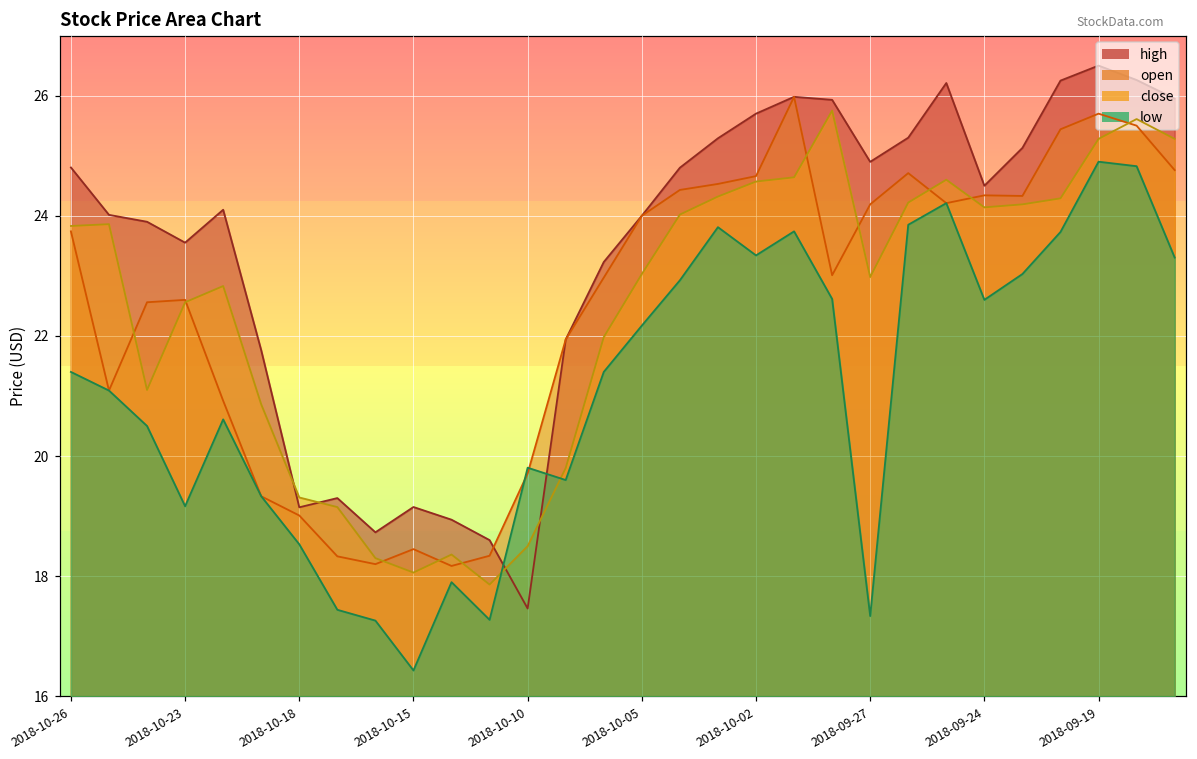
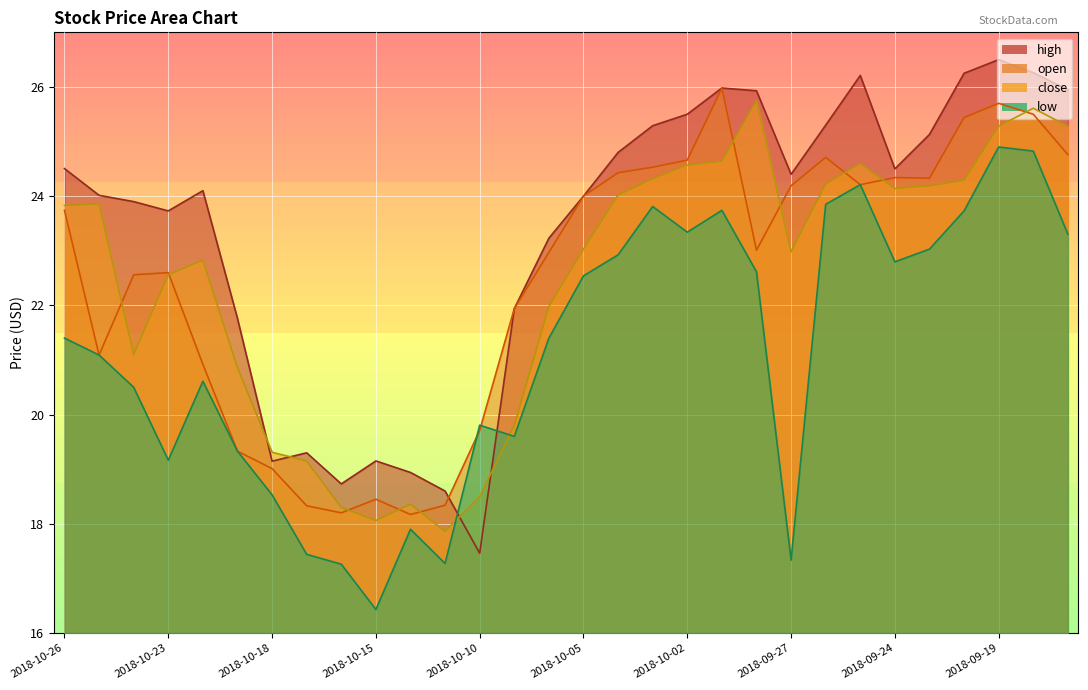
  {
    "high": {
-     "2018-10-26": 24.8,
-     "2018-10-23": 23.6,
+     "2018-10-26": 24.5,
+     "2018-10-23": 23.7,
      "2018-10-18": 19.1,
      "2018-10-15": 19.2,
      "2018-10-10": 17.5,
-     "2018-10-02": 25.7,
-     "2018-09-27": 24.9,
+     "2018-10-02": 25.5,
+     "2018-09-27": 24.4,
      "2018-09-24": 24.5
    },
    "low": {
      "2018-10-26": 21.4,
      "2018-10-23": 19.2,
      "2018-10-18": 18.5,
      "2018-10-15": 16.4,
      "2018-10-10": 19.8,
-     "2018-10-05": 22.2,
+     "2018-10-05": 22.5,
      "2018-10-02": 23.3,
      "2018-09-27": 17.3,
-     "2018-09-24": 22.6,
+     "2018-09-24": 22.8,
      "2018-09-19": 24.9
    }
  }
